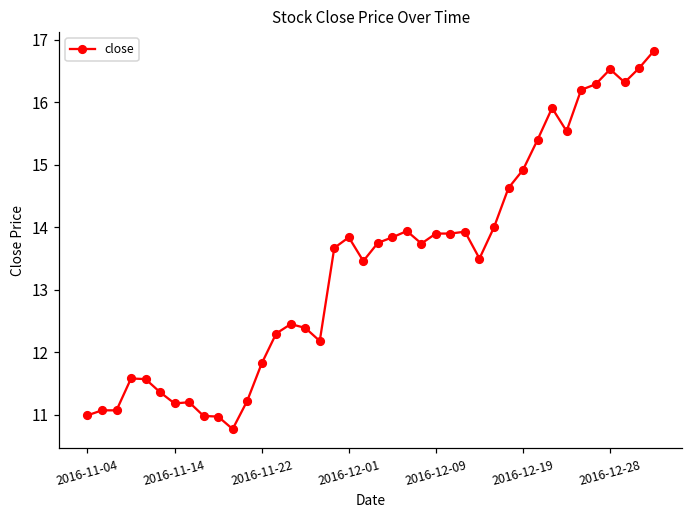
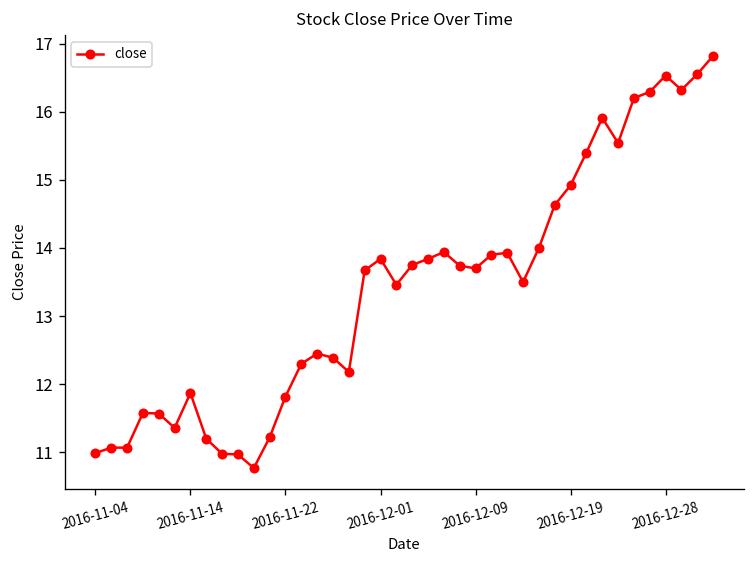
  {
    "2016-11-04": 11.0,
-   "2016-11-14": 11.2,
+   "2016-11-14": 11.9,
    "2016-11-22": 11.8,
    "2016-12-01": 13.8,
-   "2016-12-09": 13.9,
+   "2016-12-09": 13.7,
    "2016-12-19": 14.9,
    "2016-12-28": 16.5
  }
